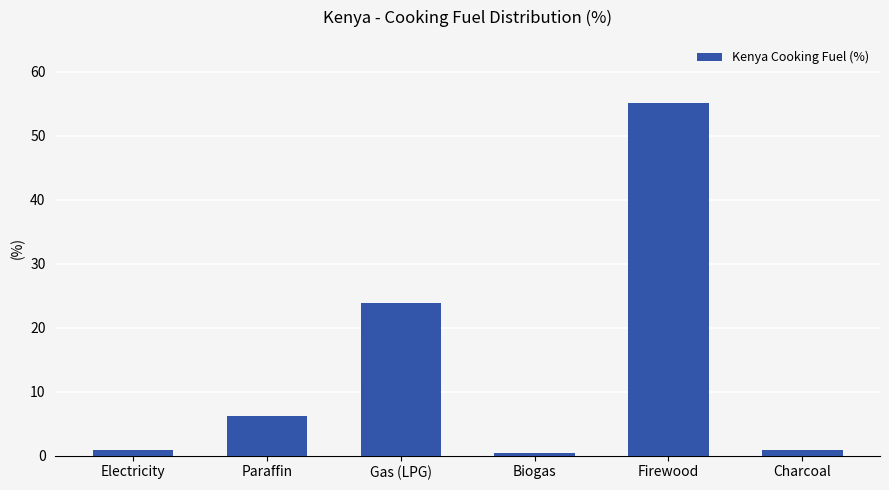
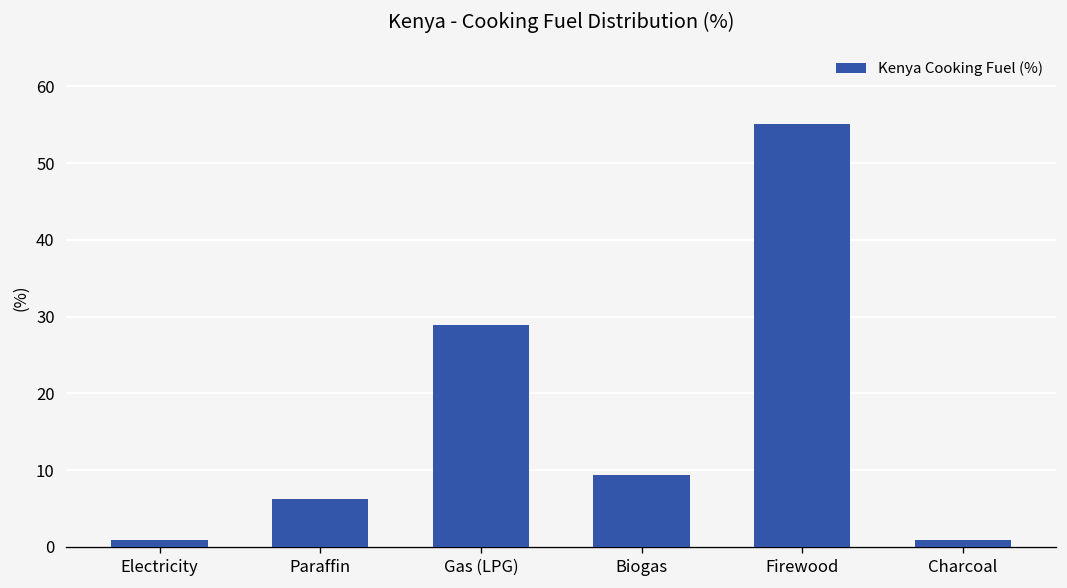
  {
    "Electricity": 1,
    "Paraffin": 6,
-   "Gas (LPG)": 24,
-   "Biogas": 1,
+   "Gas (LPG)": 29,
+   "Biogas": 9,
    "Firewood": 55,
    "Charcoal": 1
  }
